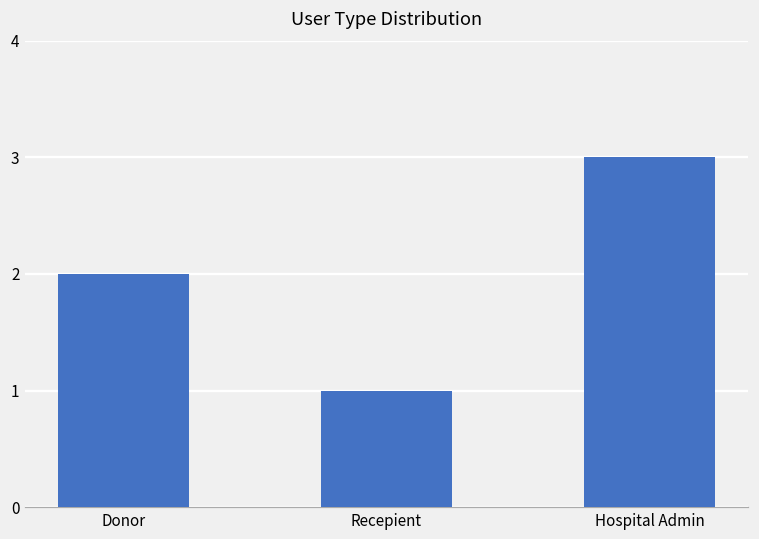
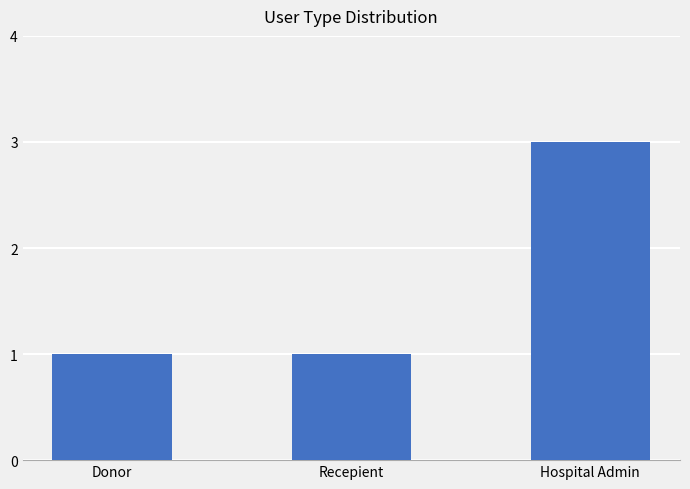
  {
-   "Donor": 2,
+   "Donor": 1,
    "Recepient": 1,
    "Hospital Admin": 3
  }
